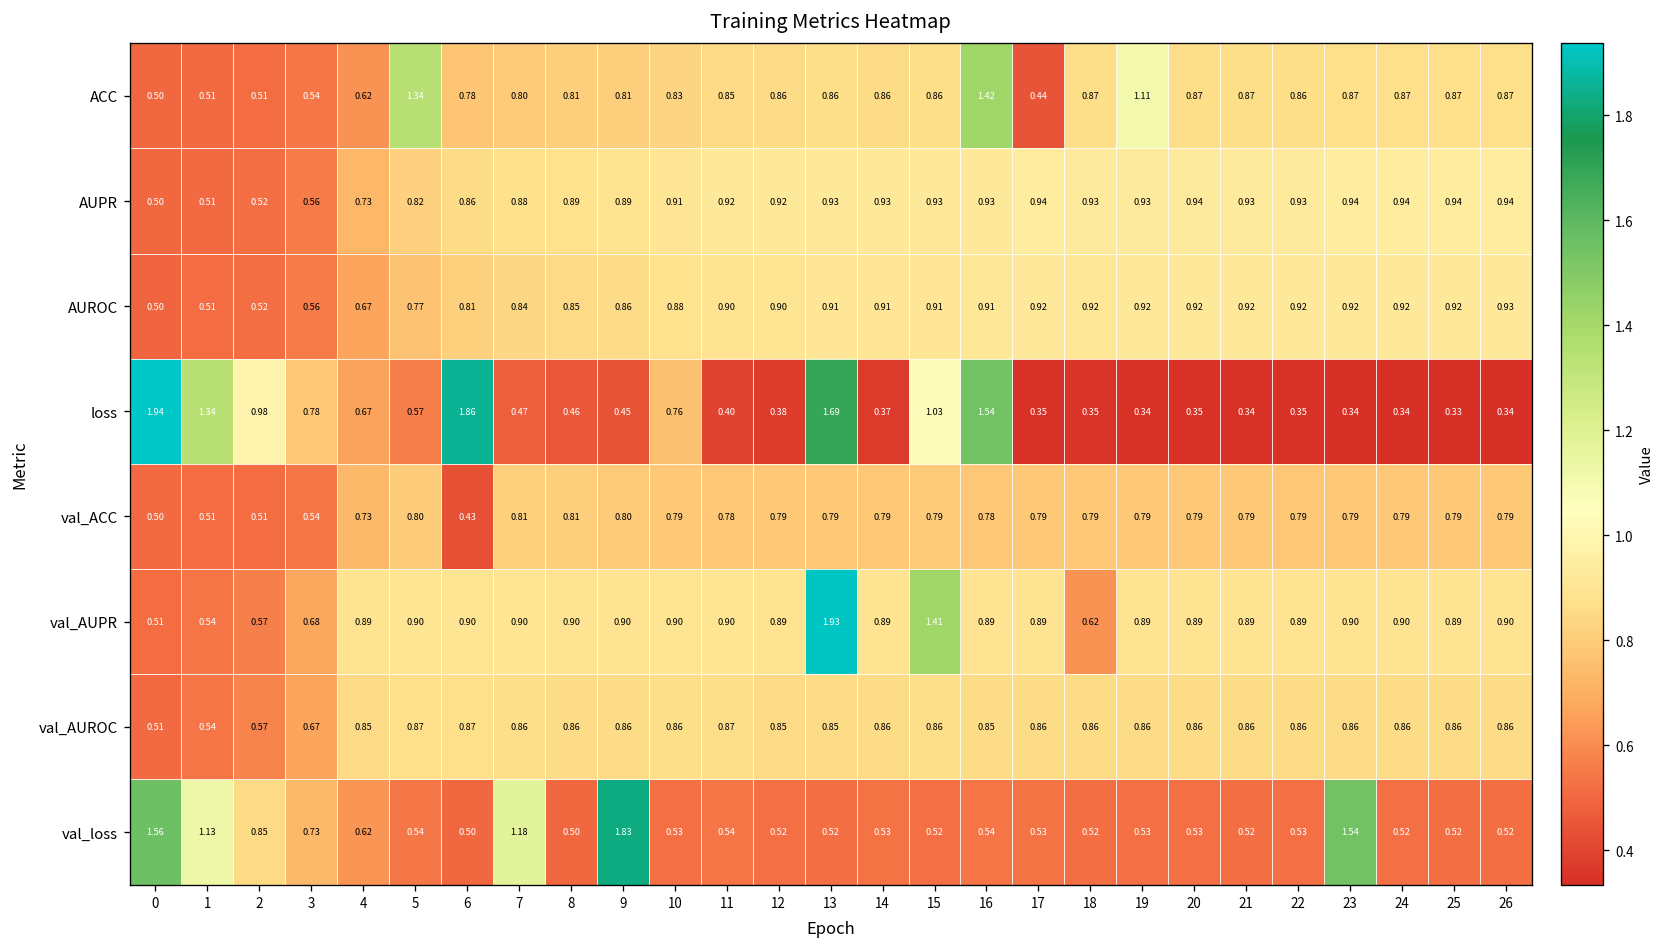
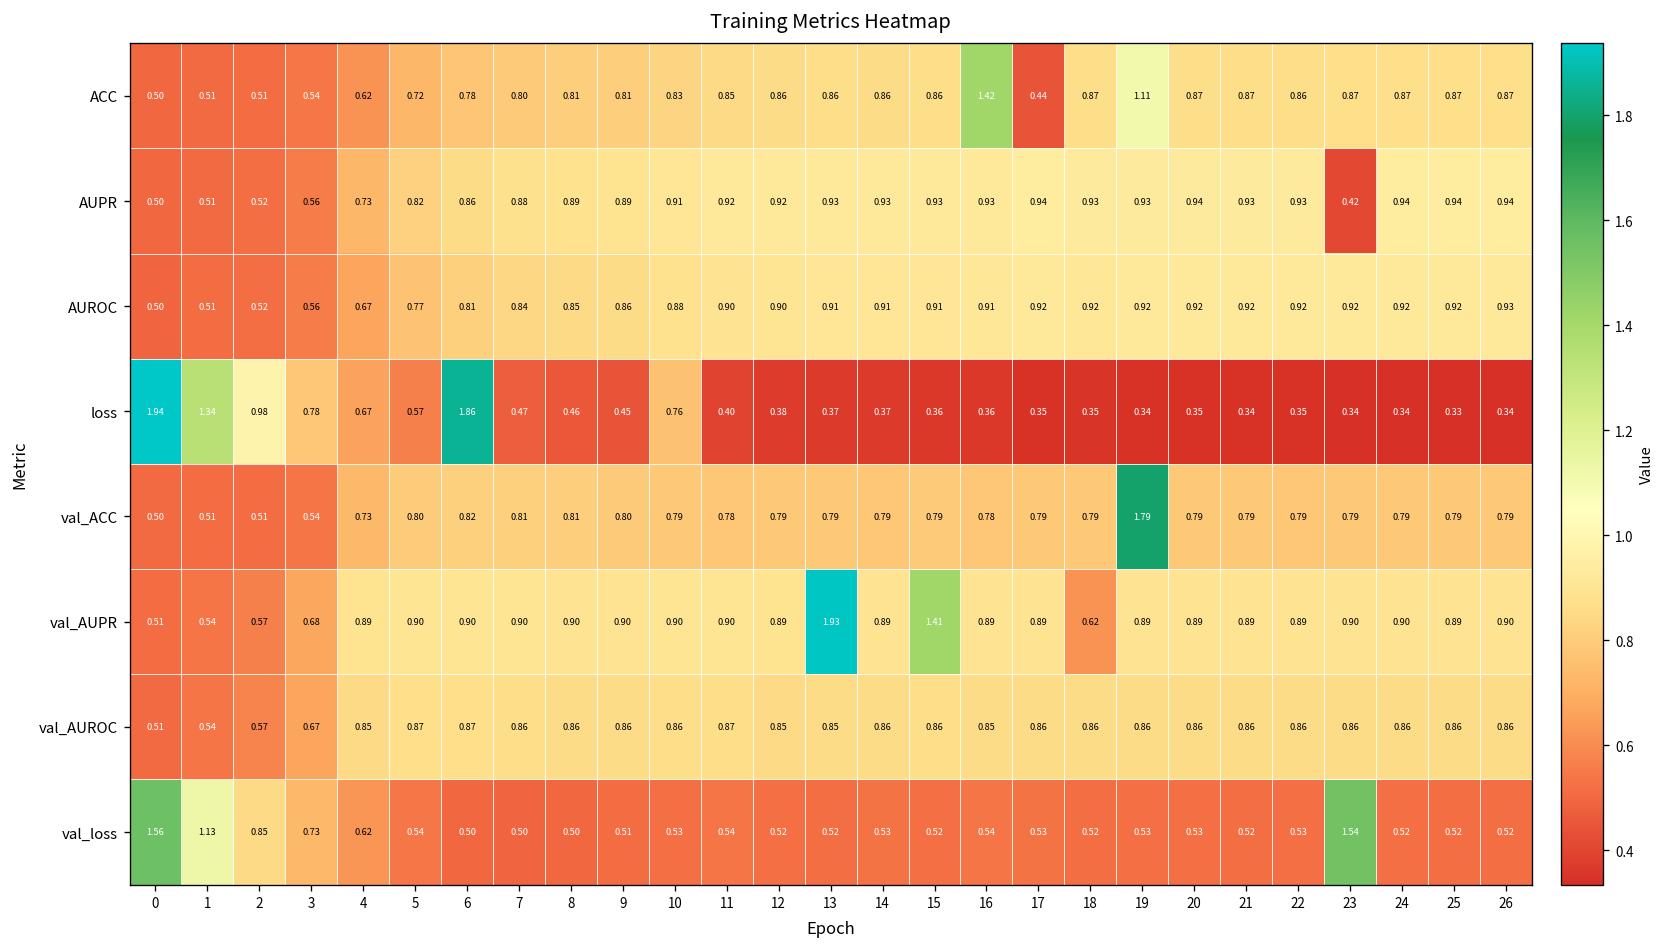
  {
    "ACC": {
      "0": 0.50,
      "1": 0.51,
      "2": 0.51,
      "3": 0.54,
      "4": 0.62,
-     "5": 1.34,
+     "5": 0.72,
      "6": 0.78,
      "7": 0.80,
      "8": 0.81,
      "9": 0.81,
      "10": 0.83,
      "11": 0.85,
      "12": 0.86,
      "13": 0.86,
      "14": 0.86,
      "15": 0.86,
      "16": 1.42,
      "17": 0.44,
      "18": 0.87,
      "19": 1.11,
      "20": 0.87,
      "21": 0.87,
      "22": 0.86,
      "23": 0.87,
      "24": 0.87,
      "25": 0.87,
      "26": 0.87
    },
    "AUPR": {
      "0": 0.50,
      "1": 0.51,
      "2": 0.52,
      "3": 0.56,
      "4": 0.73,
      "5": 0.82,
      "6": 0.86,
      "7": 0.88,
      "8": 0.89,
      "9": 0.89,
      "10": 0.91,
      "11": 0.92,
      "12": 0.92,
      "13": 0.93,
      "14": 0.93,
      "15": 0.93,
      "16": 0.93,
      "17": 0.94,
      "18": 0.93,
      "19": 0.93,
      "20": 0.94,
      "21": 0.93,
      "22": 0.93,
-     "23": 0.94,
+     "23": 0.42,
      "24": 0.94,
      "25": 0.94,
      "26": 0.94
    },
    "loss": {
      "0": 1.94,
      "1": 1.34,
      "2": 0.98,
      "3": 0.78,
      "4": 0.67,
      "5": 0.57,
      "6": 1.86,
      "7": 0.47,
      "8": 0.46,
      "9": 0.45,
      "10": 0.76,
      "11": 0.40,
      "12": 0.38,
-     "13": 1.69,
+     "13": 0.37,
      "14": 0.37,
-     "15": 1.03,
-     "16": 1.54,
+     "15": 0.36,
+     "16": 0.36,
      "17": 0.35,
      "18": 0.35,
      "19": 0.34,
      "20": 0.35,
      "21": 0.34,
      "22": 0.35,
      "23": 0.34,
      "24": 0.34,
      "25": 0.33,
      "26": 0.34
    },
    "val_ACC": {
      "0": 0.50,
      "1": 0.51,
      "2": 0.51,
      "3": 0.54,
      "4": 0.73,
      "5": 0.80,
-     "6": 0.43,
+     "6": 0.82,
      "7": 0.81,
      "8": 0.81,
      "9": 0.80,
      "10": 0.79,
      "11": 0.78,
      "12": 0.79,
      "13": 0.79,
      "14": 0.79,
      "15": 0.79,
      "16": 0.78,
      "17": 0.79,
      "18": 0.79,
-     "19": 0.79,
+     "19": 1.79,
      "20": 0.79,
      "21": 0.79,
      "22": 0.79,
      "23": 0.79,
      "24": 0.79,
      "25": 0.79,
      "26": 0.79
    },
    "val_loss": {
      "0": 1.56,
      "1": 1.13,
      "2": 0.85,
      "3": 0.73,
      "4": 0.62,
      "5": 0.54,
      "6": 0.50,
-     "7": 1.18,
+     "7": 0.50,
      "8": 0.50,
-     "9": 1.83,
+     "9": 0.51,
      "10": 0.53,
      "11": 0.54,
      "12": 0.52,
      "13": 0.52,
      "14": 0.53,
      "15": 0.52,
      "16": 0.54,
      "17": 0.53,
      "18": 0.52,
      "19": 0.53,
      "20": 0.53,
      "21": 0.52,
      "22": 0.53,
      "23": 1.54,
      "24": 0.52,
      "25": 0.52,
      "26": 0.52
    }
  }
